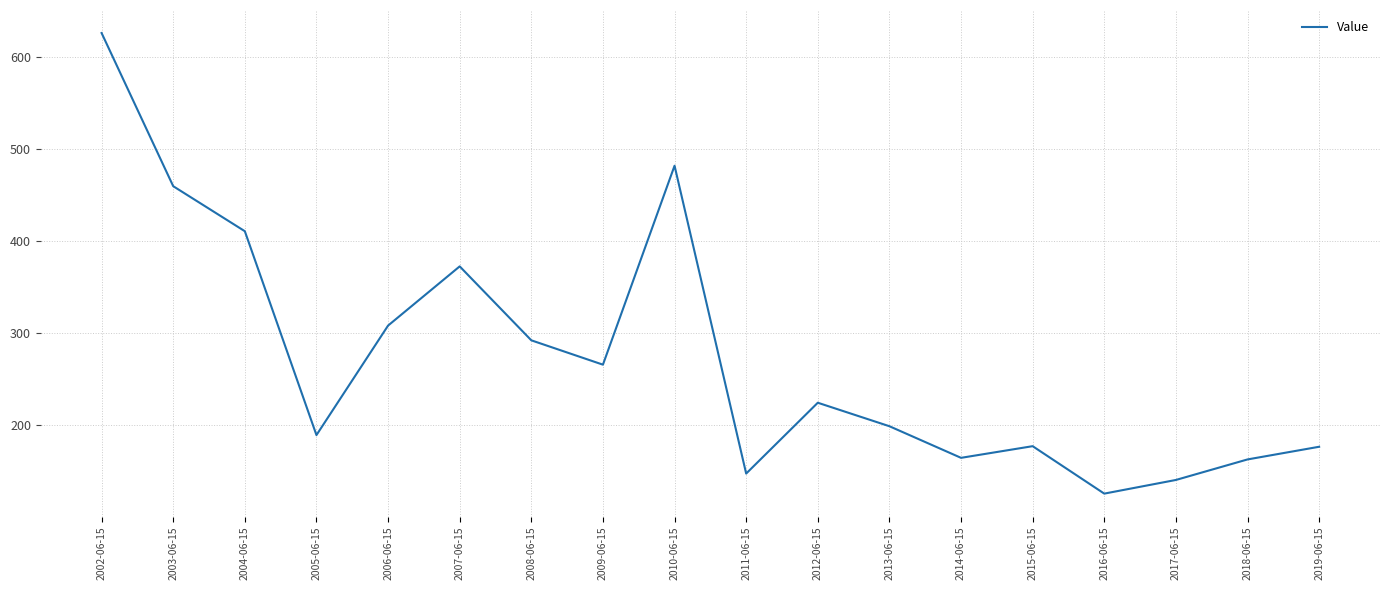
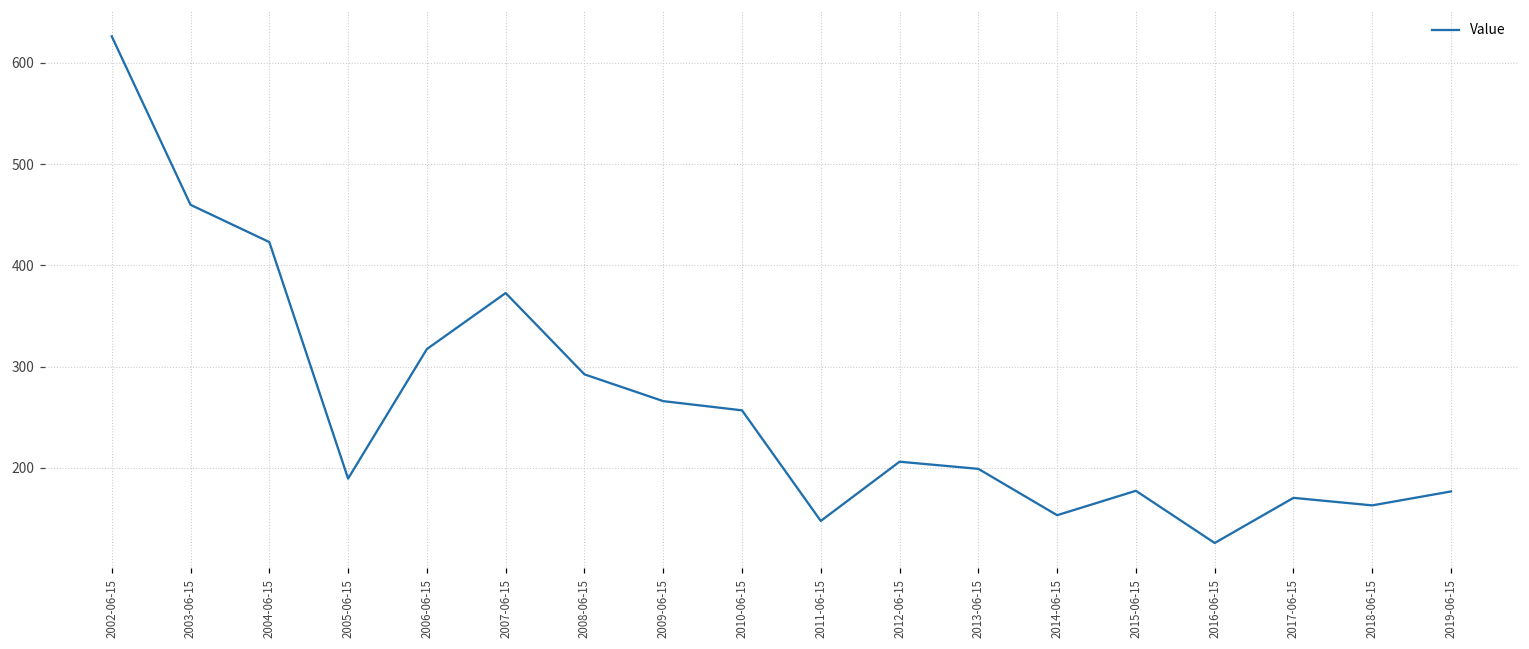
  {
    "2002-06-15": 630,
    "2003-06-15": 460,
-   "2004-06-15": 410,
+   "2004-06-15": 420,
    "2005-06-15": 190,
-   "2006-06-15": 310,
+   "2006-06-15": 320,
    "2007-06-15": 370,
    "2008-06-15": 290,
    "2009-06-15": 270,
-   "2010-06-15": 480,
+   "2010-06-15": 260,
    "2011-06-15": 150,
-   "2012-06-15": 220,
+   "2012-06-15": 210,
    "2013-06-15": 200,
-   "2014-06-15": 160,
+   "2014-06-15": 150,
    "2015-06-15": 180,
    "2016-06-15": 130,
-   "2017-06-15": 140,
+   "2017-06-15": 170,
    "2018-06-15": 160,
    "2019-06-15": 180
  }
